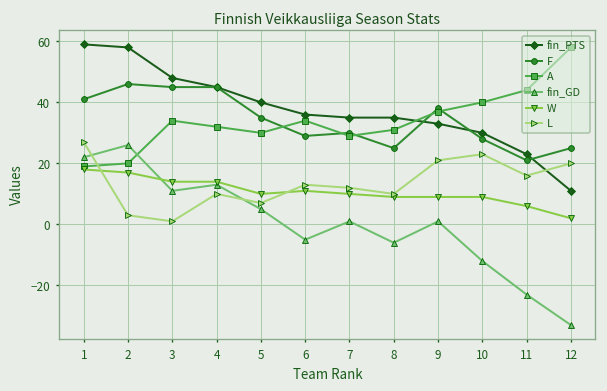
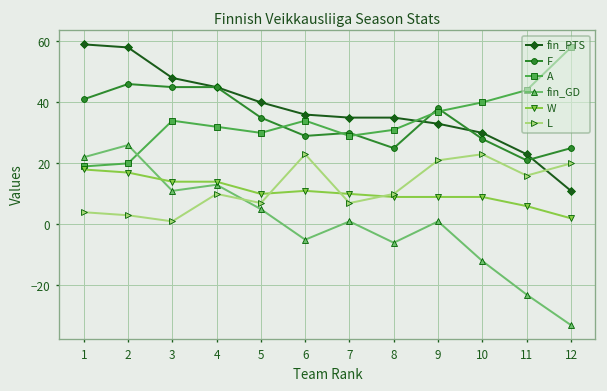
  {
    "L": {
-     "1": 27,
+     "1": 4,
      "2": 3,
      "3": 1,
      "4": 10,
      "5": 7,
-     "6": 13,
-     "7": 12,
+     "6": 23,
+     "7": 7,
      "9": 21,
      "10": 23,
      "11": 16,
      "12": 20
    }
  }
